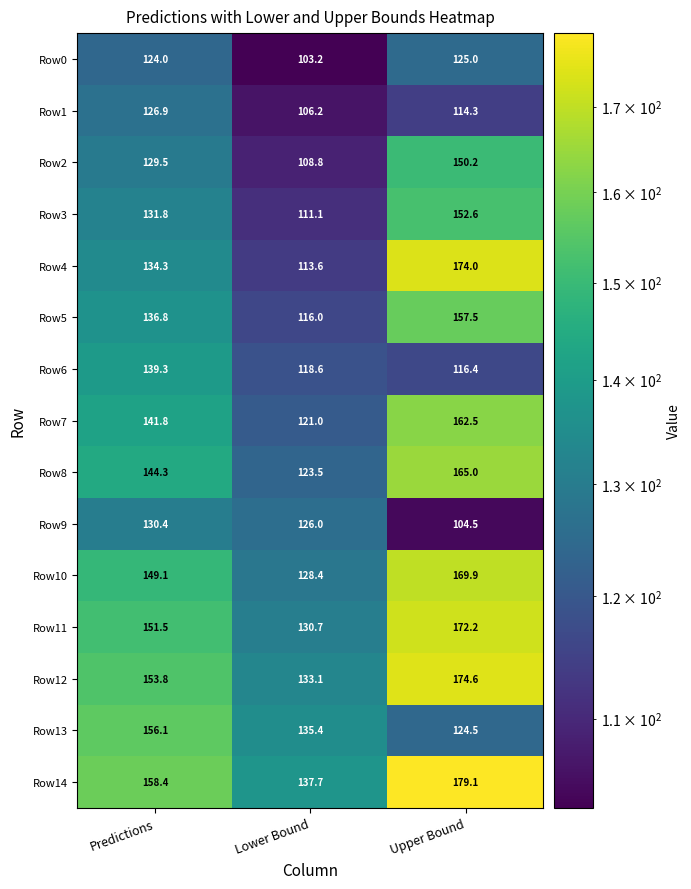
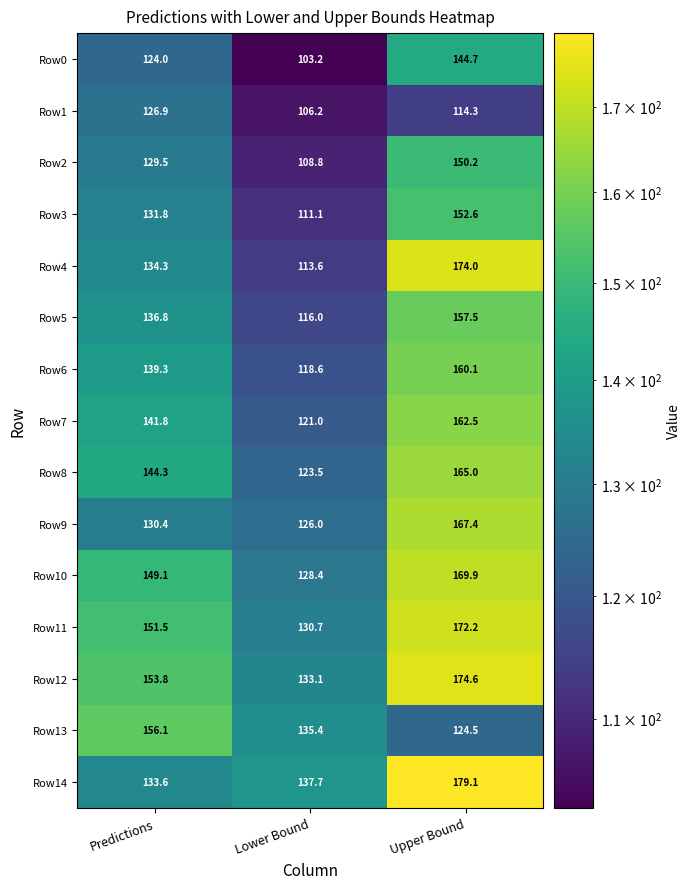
  {
    "Row0": {
      "Predictions": 124.0,
      "Lower Bound": 103.2,
-     "Upper Bound": 125.0
+     "Upper Bound": 144.7
    },
    "Row1": {
      "Predictions": 126.9,
      "Lower Bound": 106.2,
      "Upper Bound": 114.3
    },
    "Row2": {
      "Predictions": 129.5,
      "Lower Bound": 108.8,
      "Upper Bound": 150.2
    },
    "Row3": {
      "Predictions": 131.8,
      "Lower Bound": 111.1,
      "Upper Bound": 152.6
    },
    "Row4": {
      "Predictions": 134.3,
      "Lower Bound": 113.6,
      "Upper Bound": 174.0
    },
    "Row5": {
      "Predictions": 136.8,
      "Lower Bound": 116.0,
      "Upper Bound": 157.5
    },
    "Row6": {
      "Predictions": 139.3,
      "Lower Bound": 118.6,
-     "Upper Bound": 116.4
+     "Upper Bound": 160.1
    },
    "Row7": {
      "Predictions": 141.8,
      "Lower Bound": 121.0,
      "Upper Bound": 162.5
    },
    "Row8": {
      "Predictions": 144.3,
      "Lower Bound": 123.5,
      "Upper Bound": 165.0
    },
    "Row9": {
      "Predictions": 130.4,
      "Lower Bound": 126.0,
-     "Upper Bound": 104.5
+     "Upper Bound": 167.4
    },
    "Row10": {
      "Predictions": 149.1,
      "Lower Bound": 128.4,
      "Upper Bound": 169.9
    },
    "Row11": {
      "Predictions": 151.5,
      "Lower Bound": 130.7,
      "Upper Bound": 172.2
    },
    "Row12": {
      "Predictions": 153.8,
      "Lower Bound": 133.1,
      "Upper Bound": 174.6
    },
    "Row13": {
      "Predictions": 156.1,
      "Lower Bound": 135.4,
      "Upper Bound": 124.5
    },
    "Row14": {
-     "Predictions": 158.4,
+     "Predictions": 133.6,
      "Lower Bound": 137.7,
      "Upper Bound": 179.1
    }
  }
